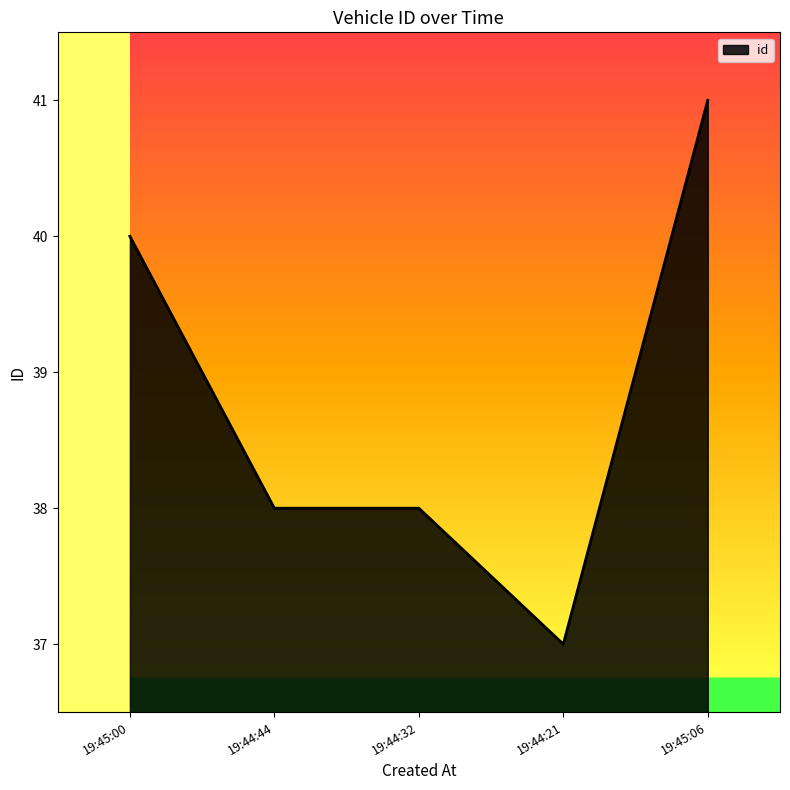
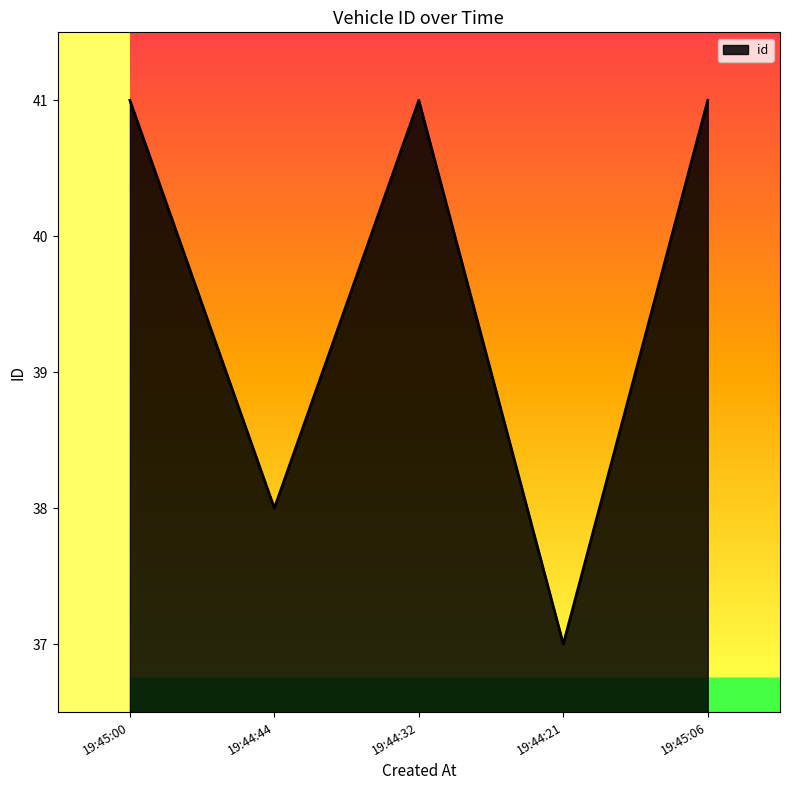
  {
-   "19:45:00": 40,
+   "19:45:00": 41,
    "19:44:44": 38,
-   "19:44:32": 38,
+   "19:44:32": 41,
    "19:44:21": 37,
    "19:45:06": 41
  }
